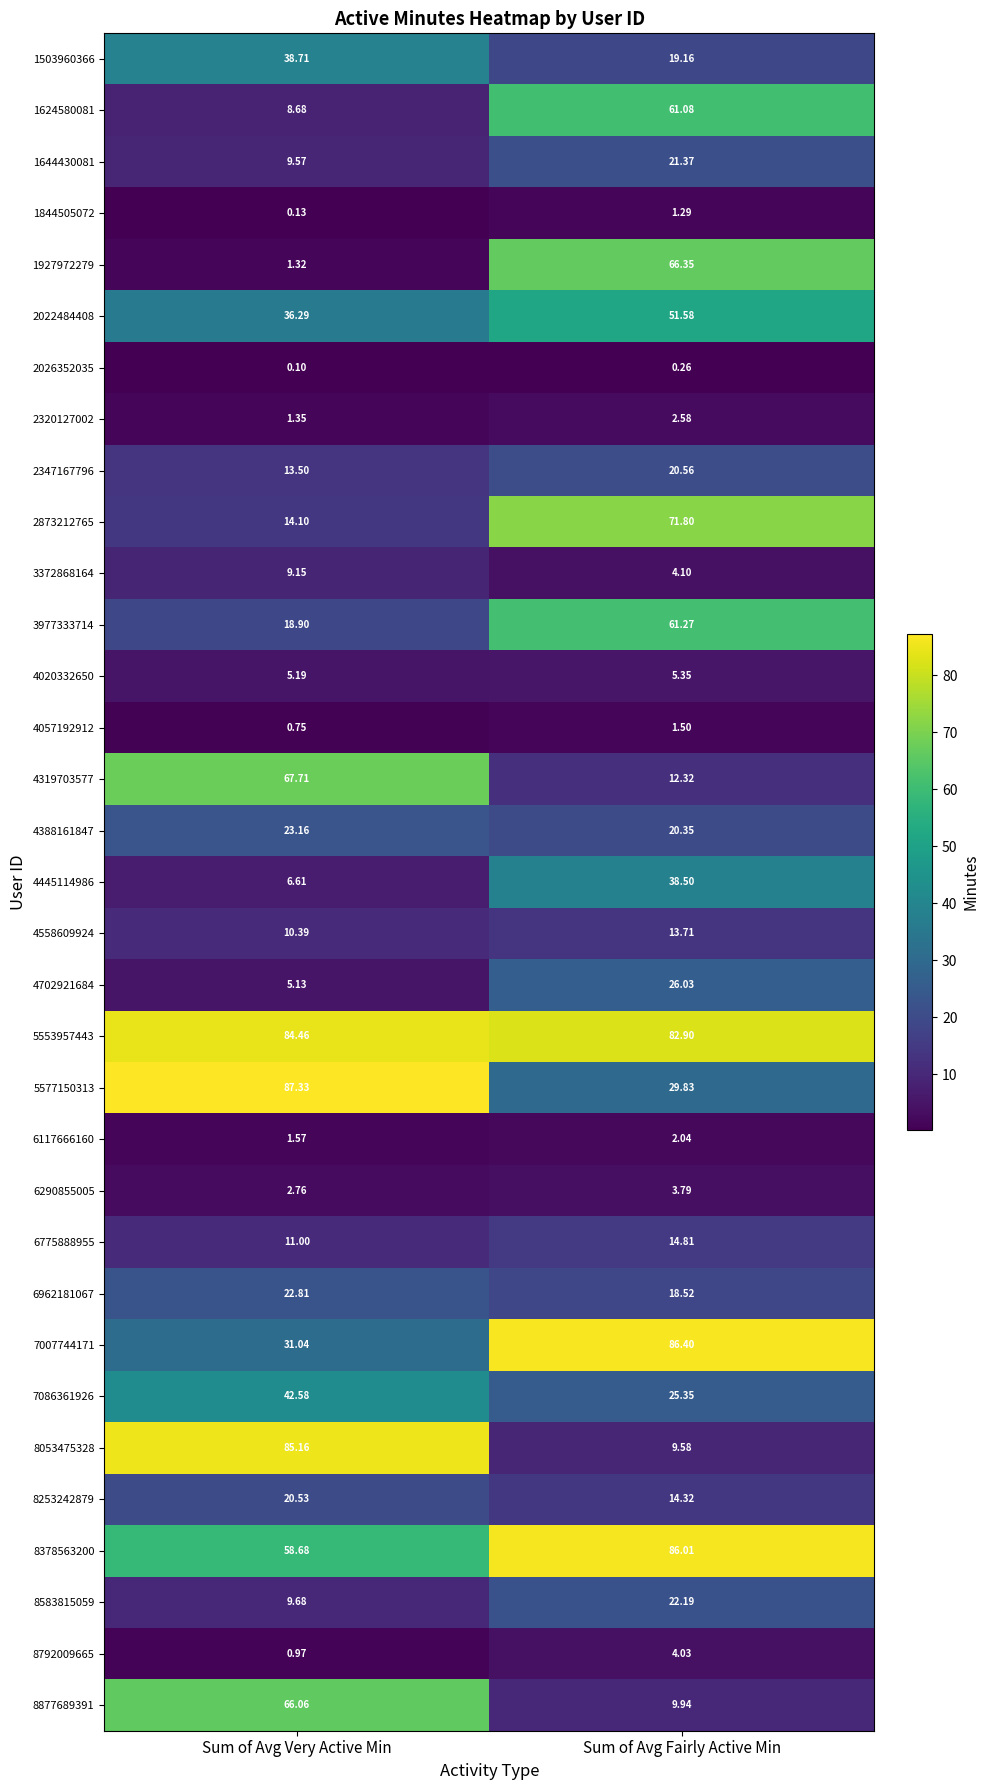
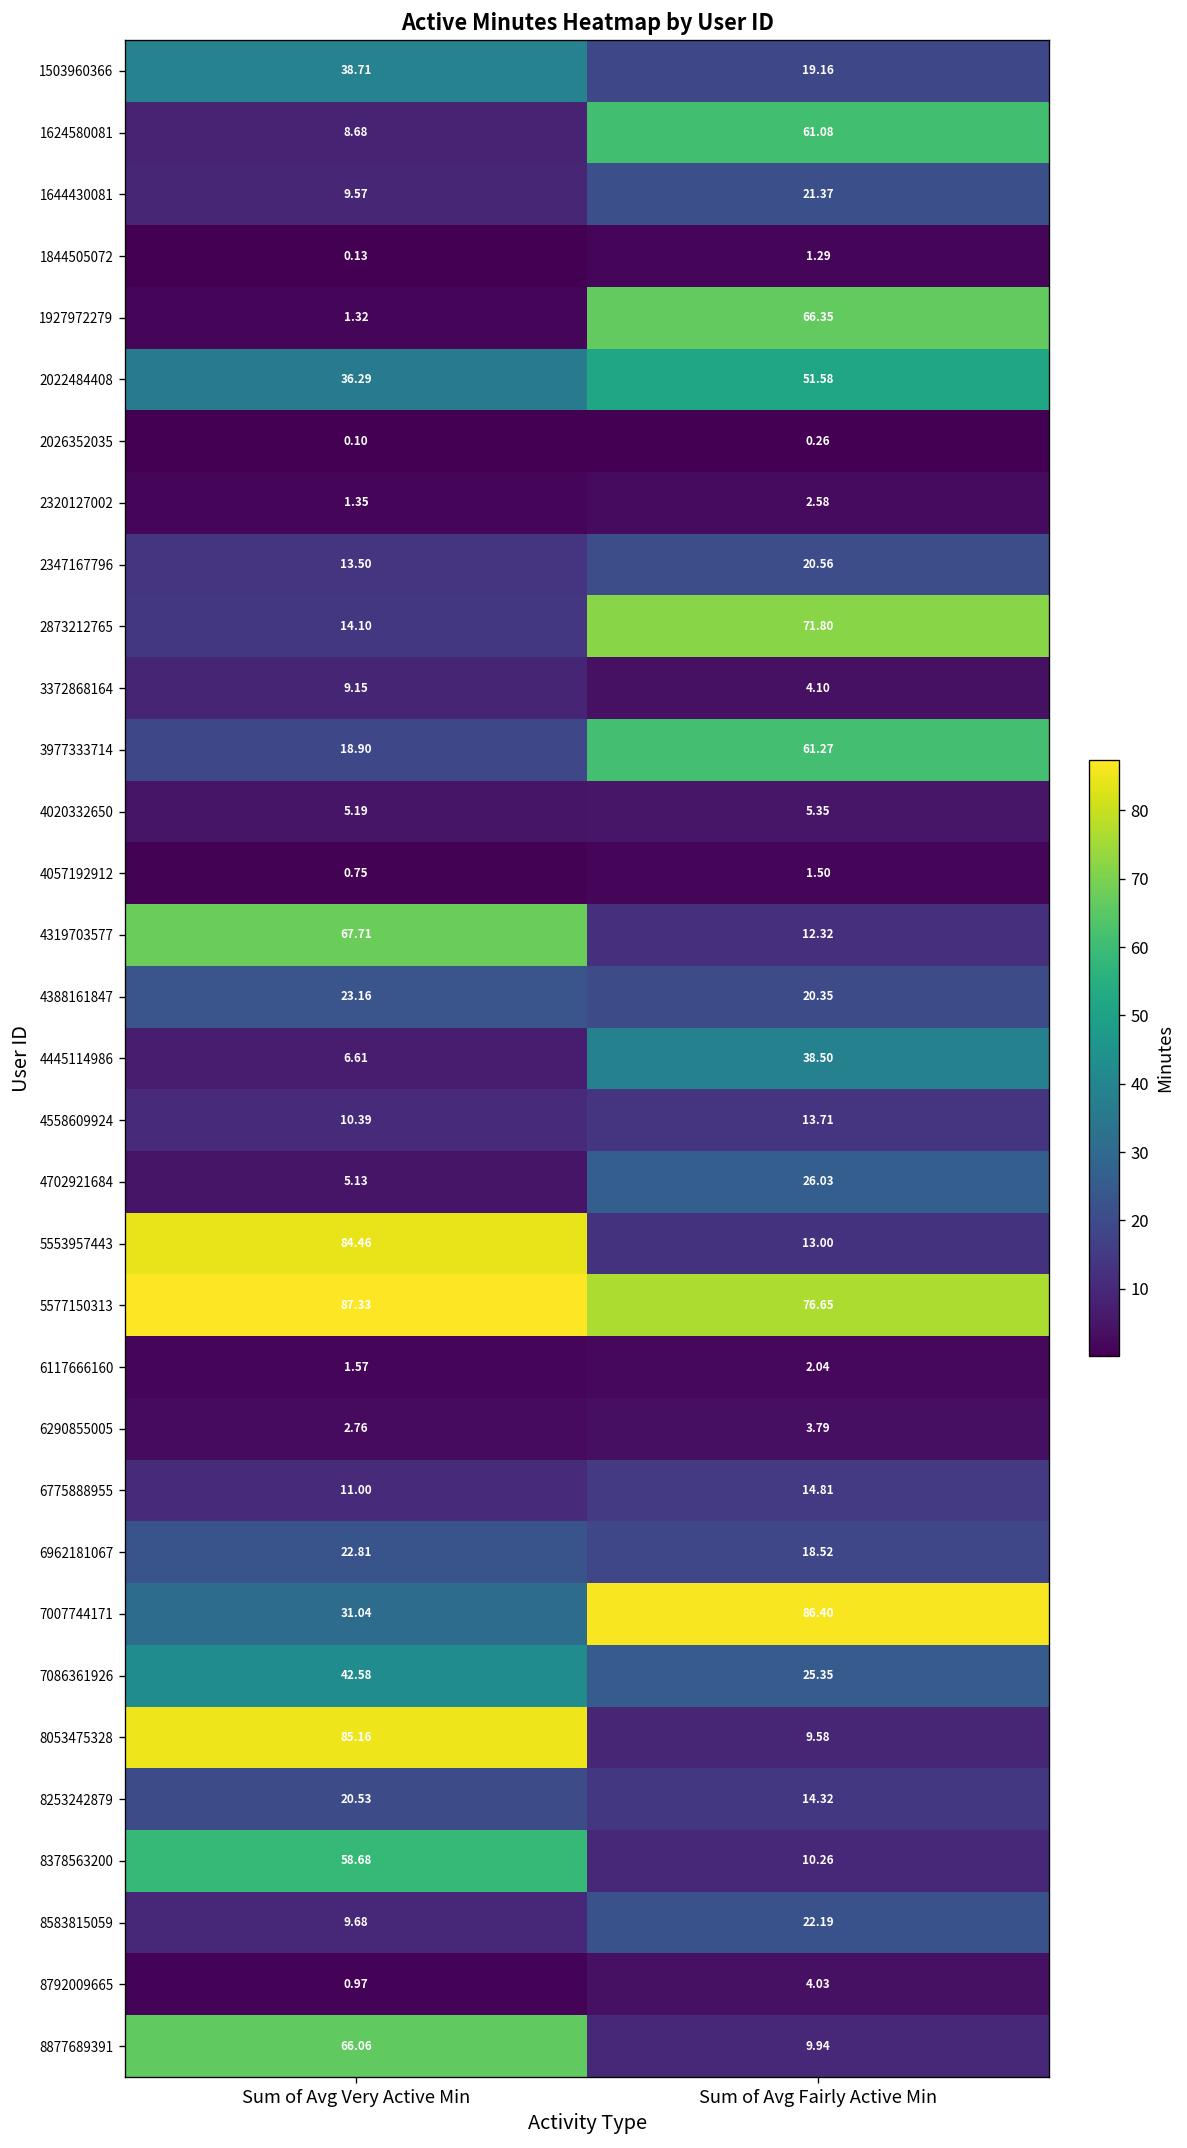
  {
    "1503960366": {
      "Sum of Avg Very Active Min": 38.71,
      "Sum of Avg Fairly Active Min": 19.16
    },
    "1624580081": {
      "Sum of Avg Very Active Min": 8.68,
      "Sum of Avg Fairly Active Min": 61.08
    },
    "1644430081": {
      "Sum of Avg Very Active Min": 9.57,
      "Sum of Avg Fairly Active Min": 21.37
    },
    "1844505072": {
      "Sum of Avg Very Active Min": 0.13,
      "Sum of Avg Fairly Active Min": 1.29
    },
    "1927972279": {
      "Sum of Avg Very Active Min": 1.32,
      "Sum of Avg Fairly Active Min": 66.35
    },
    "2022484408": {
      "Sum of Avg Very Active Min": 36.29,
      "Sum of Avg Fairly Active Min": 51.58
    },
    "2026352035": {
      "Sum of Avg Very Active Min": 0.10,
      "Sum of Avg Fairly Active Min": 0.26
    },
    "2320127002": {
      "Sum of Avg Very Active Min": 1.35,
      "Sum of Avg Fairly Active Min": 2.58
    },
    "2347167796": {
      "Sum of Avg Very Active Min": 13.50,
      "Sum of Avg Fairly Active Min": 20.56
    },
    "2873212765": {
      "Sum of Avg Very Active Min": 14.10,
      "Sum of Avg Fairly Active Min": 71.80
    },
    "3372868164": {
      "Sum of Avg Very Active Min": 9.15,
      "Sum of Avg Fairly Active Min": 4.10
    },
    "3977333714": {
      "Sum of Avg Very Active Min": 18.90,
      "Sum of Avg Fairly Active Min": 61.27
    },
    "4020332650": {
      "Sum of Avg Very Active Min": 5.19,
      "Sum of Avg Fairly Active Min": 5.35
    },
    "4057192912": {
      "Sum of Avg Very Active Min": 0.75,
      "Sum of Avg Fairly Active Min": 1.50
    },
    "4319703577": {
      "Sum of Avg Very Active Min": 67.71,
      "Sum of Avg Fairly Active Min": 12.32
    },
    "4388161847": {
      "Sum of Avg Very Active Min": 23.16,
      "Sum of Avg Fairly Active Min": 20.35
    },
    "4445114986": {
      "Sum of Avg Very Active Min": 6.61,
      "Sum of Avg Fairly Active Min": 38.50
    },
    "4558609924": {
      "Sum of Avg Very Active Min": 10.39,
      "Sum of Avg Fairly Active Min": 13.71
    },
    "4702921684": {
      "Sum of Avg Very Active Min": 5.13,
      "Sum of Avg Fairly Active Min": 26.03
    },
    "5553957443": {
      "Sum of Avg Very Active Min": 84.46,
-     "Sum of Avg Fairly Active Min": 82.90
+     "Sum of Avg Fairly Active Min": 13.00
    },
    "5577150313": {
      "Sum of Avg Very Active Min": 87.33,
-     "Sum of Avg Fairly Active Min": 29.83
+     "Sum of Avg Fairly Active Min": 76.65
    },
    "6117666160": {
      "Sum of Avg Very Active Min": 1.57,
      "Sum of Avg Fairly Active Min": 2.04
    },
    "6290855005": {
      "Sum of Avg Very Active Min": 2.76,
      "Sum of Avg Fairly Active Min": 3.79
    },
    "6775888955": {
      "Sum of Avg Very Active Min": 11.00,
      "Sum of Avg Fairly Active Min": 14.81
    },
    "6962181067": {
      "Sum of Avg Very Active Min": 22.81,
      "Sum of Avg Fairly Active Min": 18.52
    },
    "7007744171": {
      "Sum of Avg Very Active Min": 31.04,
      "Sum of Avg Fairly Active Min": 86.40
    },
    "7086361926": {
      "Sum of Avg Very Active Min": 42.58,
      "Sum of Avg Fairly Active Min": 25.35
    },
    "8053475328": {
      "Sum of Avg Very Active Min": 85.16,
      "Sum of Avg Fairly Active Min": 9.58
    },
    "8253242879": {
      "Sum of Avg Very Active Min": 20.53,
      "Sum of Avg Fairly Active Min": 14.32
    },
    "8378563200": {
      "Sum of Avg Very Active Min": 58.68,
-     "Sum of Avg Fairly Active Min": 86.01
+     "Sum of Avg Fairly Active Min": 10.26
    },
    "8583815059": {
      "Sum of Avg Very Active Min": 9.68,
      "Sum of Avg Fairly Active Min": 22.19
    },
    "8792009665": {
      "Sum of Avg Very Active Min": 0.97,
      "Sum of Avg Fairly Active Min": 4.03
    },
    "8877689391": {
      "Sum of Avg Very Active Min": 66.06,
      "Sum of Avg Fairly Active Min": 9.94
    }
  }
